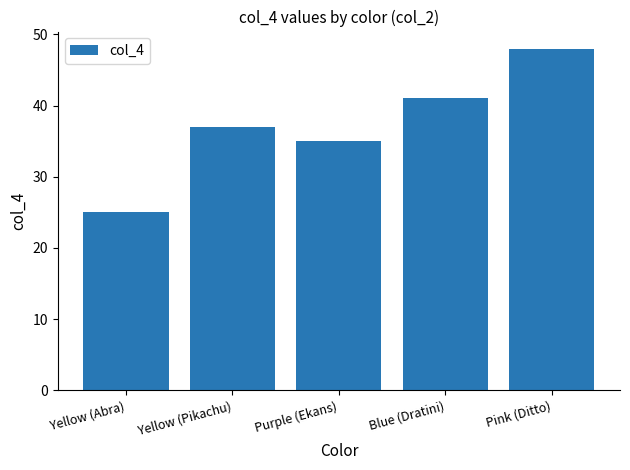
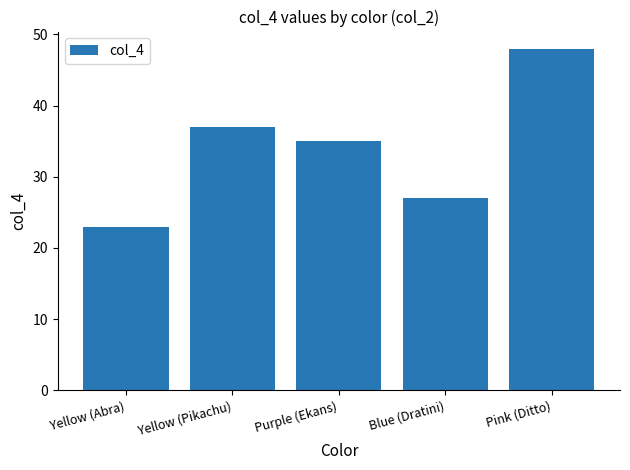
  {
-   "Yellow (Abra)": 25,
+   "Yellow (Abra)": 23,
    "Yellow (Pikachu)": 37,
    "Purple (Ekans)": 35,
-   "Blue (Dratini)": 41,
+   "Blue (Dratini)": 27,
    "Pink (Ditto)": 48
  }
